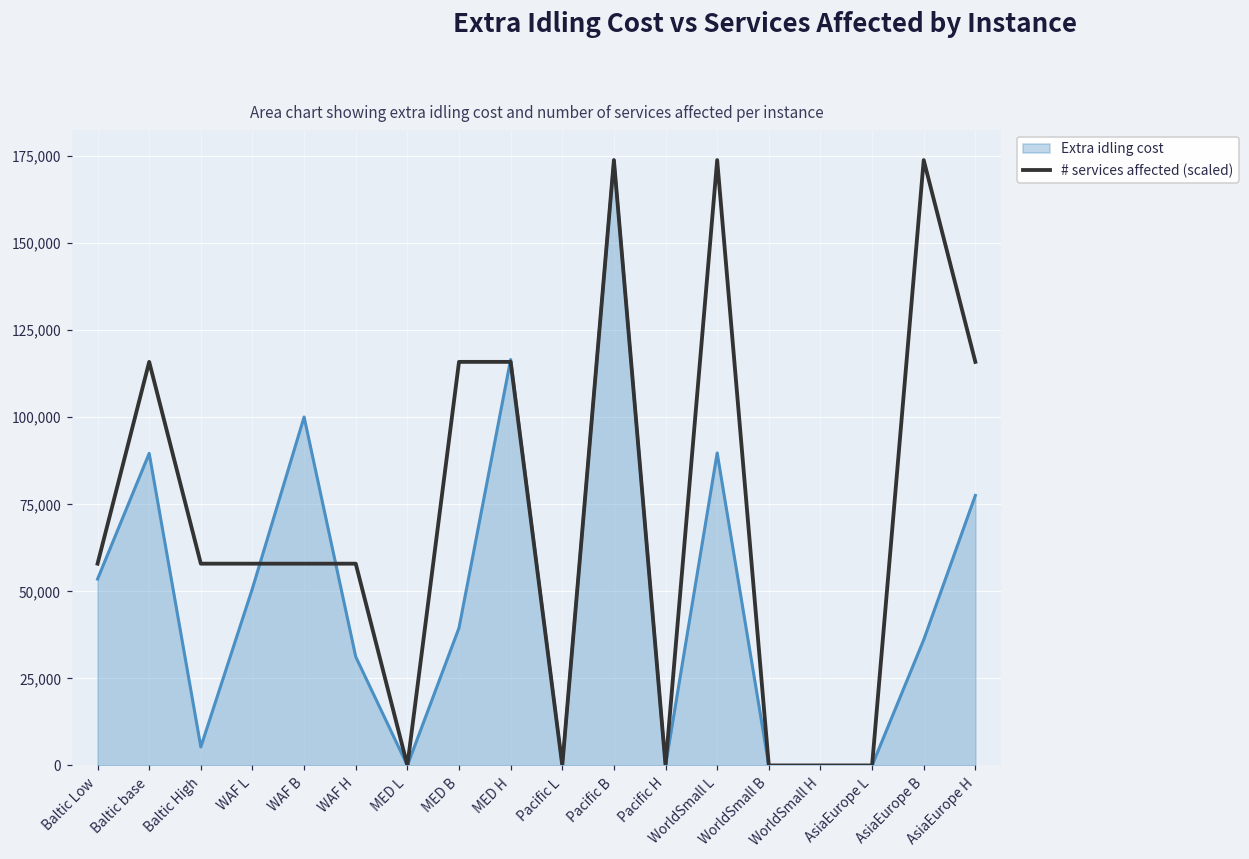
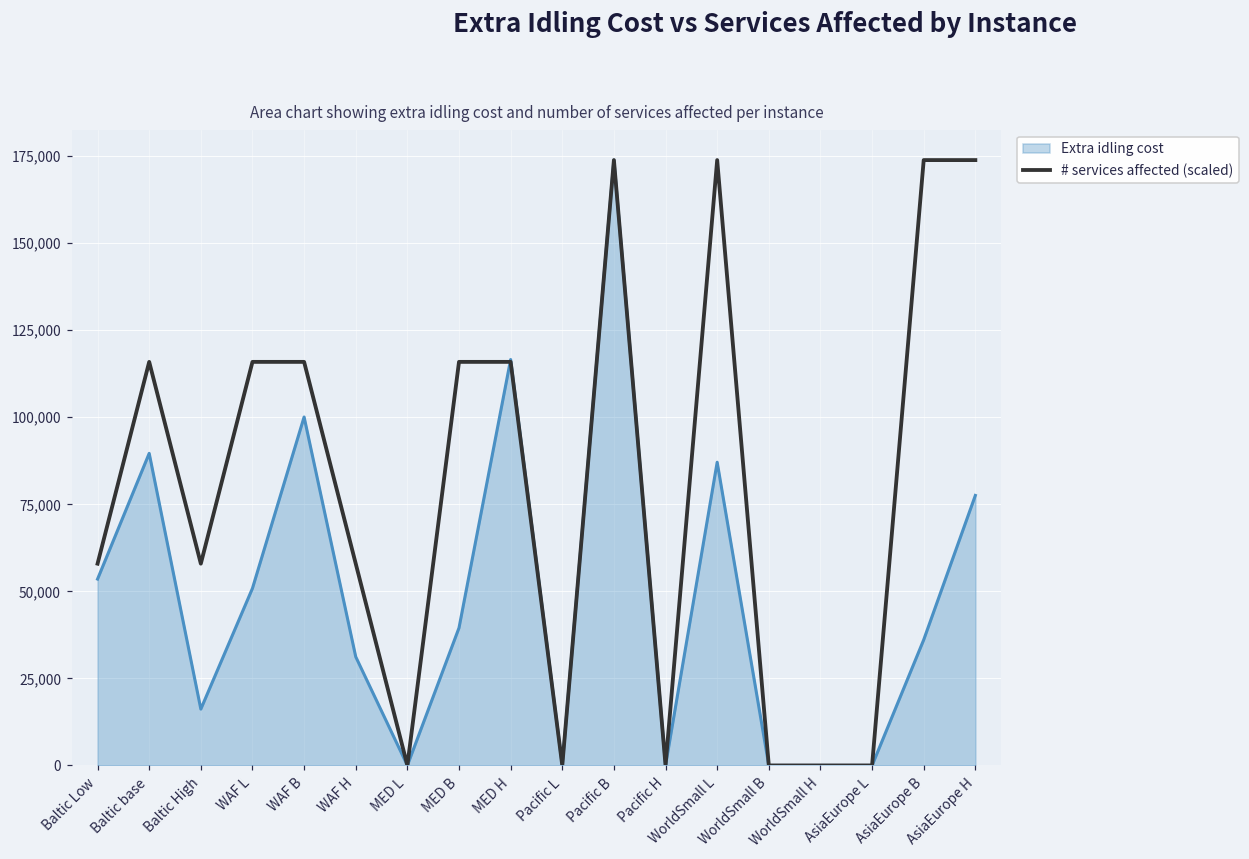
  {
    "Extra idling cost": {
      "Baltic Low": "54,000",
      "Baltic base": "90,000",
-     "Baltic High": "5,000",
+     "Baltic High": "16,000",
      "WAF L": "51,000",
      "WAF B": "100,000",
      "WAF H": "31,000",
      "MED B": "39,000",
-     "WorldSmall L": "90,000",
+     "WorldSmall L": "87,000",
      "AsiaEurope B": "36,000",
      "AsiaEurope H": "78,000"
    },
    "# services affected (scaled)": {
      "Baltic Low": "58,000",
      "Baltic base": "116,000",
      "Baltic High": "58,000",
-     "WAF L": "58,000",
-     "WAF B": "58,000",
+     "WAF L": "116,000",
+     "WAF B": "116,000",
      "WAF H": "58,000",
      "MED B": "116,000",
      "WorldSmall L": "174,000",
      "AsiaEurope B": "174,000",
-     "AsiaEurope H": "116,000"
+     "AsiaEurope H": "174,000"
    }
  }
